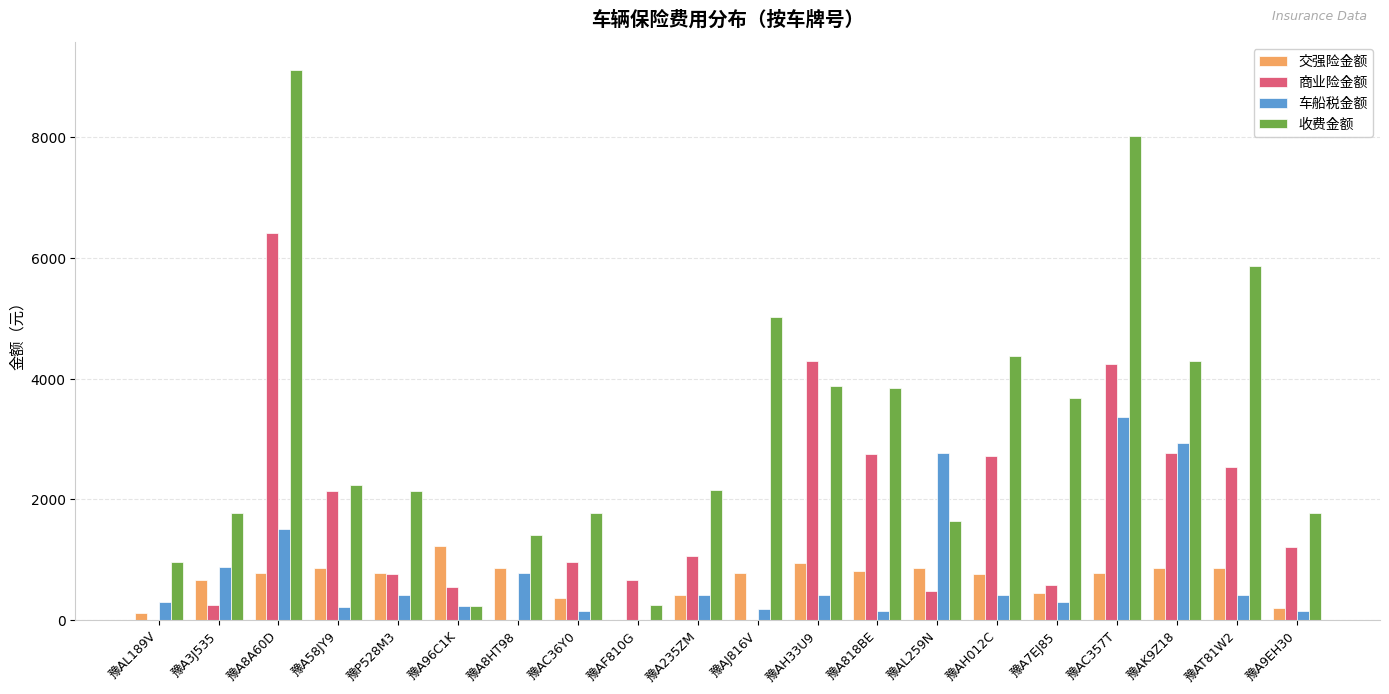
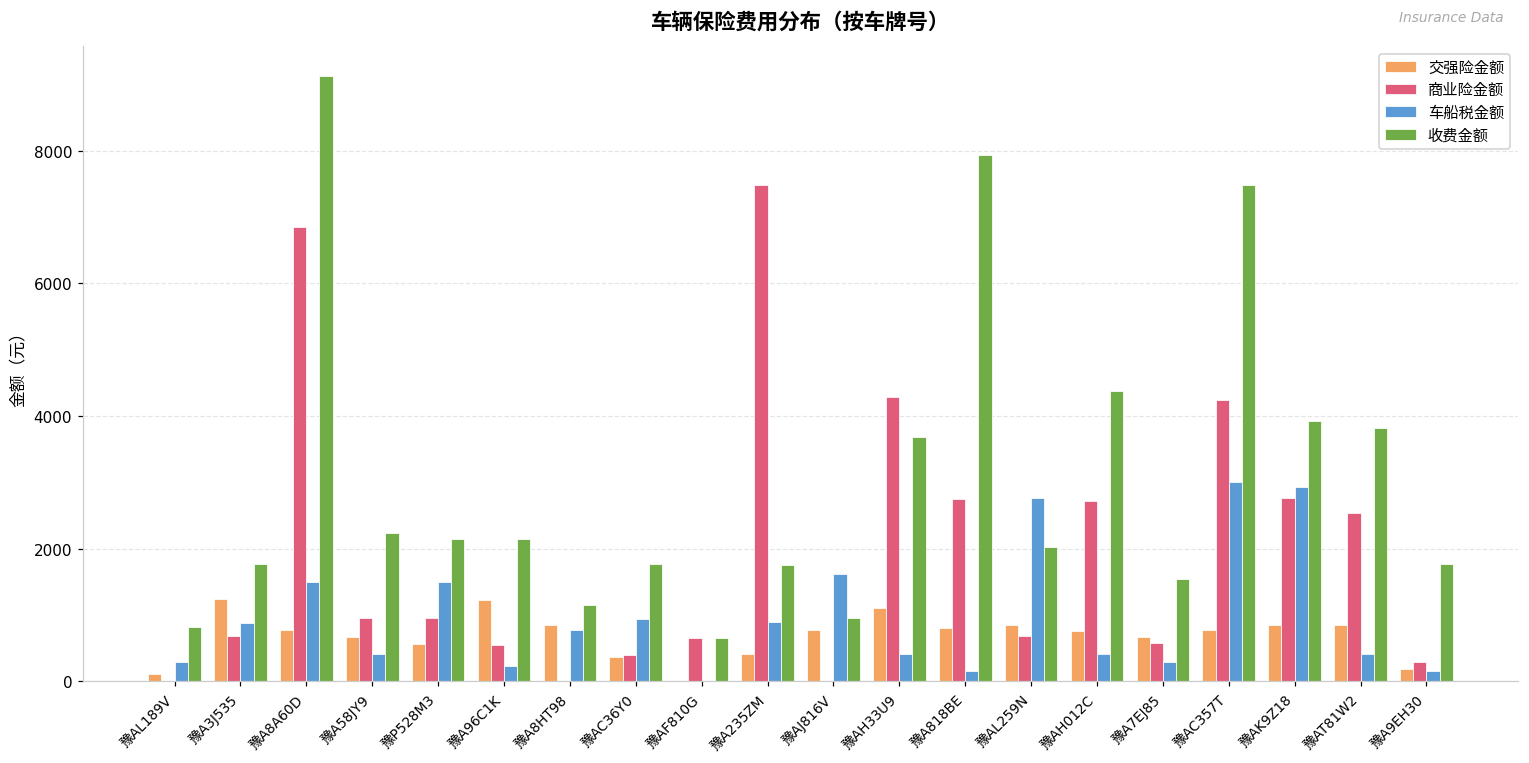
  {
    "交强险金额": {
      "豫AL189V": 100,
-     "豫A3J535": 700,
+     "豫A3J535": 1200,
      "豫A8A60D": 800,
-     "豫A58JY9": 900,
-     "豫P528M3": 800,
+     "豫A58JY9": 700,
+     "豫P528M3": 600,
      "豫A96C1K": 1200,
      "豫A8HT98": 900,
      "豫AC36Y0": 400,
      "豫AF810G": 0,
      "豫A235ZM": 400,
      "豫AJ816V": 800,
-     "豫AH33U9": 1000,
+     "豫AH33U9": 1100,
      "豫A818BE": 800,
      "豫AL259N": 900,
      "豫AH012C": 800,
-     "豫A7EJ85": 400,
+     "豫A7EJ85": 700,
      "豫AC357T": 800,
      "豫AK9Z18": 900,
      "豫AT81W2": 900,
      "豫A9EH30": 200
    },
    "商业险金额": {
      "豫AL189V": 0,
-     "豫A3J535": 200,
-     "豫A8A60D": 6400,
-     "豫A58JY9": 2100,
-     "豫P528M3": 800,
+     "豫A3J535": 700,
+     "豫A8A60D": 6900,
+     "豫A58JY9": 1000,
+     "豫P528M3": 1000,
      "豫A96C1K": 500,
      "豫A8HT98": 0,
-     "豫AC36Y0": 1000,
+     "豫AC36Y0": 400,
      "豫AF810G": 700,
-     "豫A235ZM": 1100,
+     "豫A235ZM": 7500,
      "豫AJ816V": 0,
      "豫AH33U9": 4300,
      "豫A818BE": 2700,
-     "豫AL259N": 500,
+     "豫AL259N": 700,
      "豫AH012C": 2700,
      "豫A7EJ85": 600,
      "豫AC357T": 4200,
      "豫AK9Z18": 2800,
      "豫AT81W2": 2500,
-     "豫A9EH30": 1200
+     "豫A9EH30": 300
    },
    "车船税金额": {
      "豫AL189V": 300,
      "豫A3J535": 900,
      "豫A8A60D": 1500,
-     "豫A58JY9": 200,
-     "豫P528M3": 400,
+     "豫A58JY9": 400,
+     "豫P528M3": 1500,
      "豫A96C1K": 200,
      "豫A8HT98": 800,
-     "豫AC36Y0": 200,
+     "豫AC36Y0": 900,
      "豫AF810G": 0,
-     "豫A235ZM": 400,
-     "豫AJ816V": 200,
+     "豫A235ZM": 900,
+     "豫AJ816V": 1600,
      "豫AH33U9": 400,
      "豫A818BE": 200,
      "豫AL259N": 2800,
      "豫AH012C": 400,
      "豫A7EJ85": 300,
-     "豫AC357T": 3400,
+     "豫AC357T": 3000,
      "豫AK9Z18": 2900,
      "豫AT81W2": 400,
      "豫A9EH30": 200
    },
    "收费金额": {
-     "豫AL189V": 1000,
+     "豫AL189V": 800,
      "豫A3J535": 1800,
      "豫A8A60D": 9100,
      "豫A58JY9": 2200,
      "豫P528M3": 2100,
-     "豫A96C1K": 200,
-     "豫A8HT98": 1400,
+     "豫A96C1K": 2100,
+     "豫A8HT98": 1200,
      "豫AC36Y0": 1800,
-     "豫AF810G": 200,
-     "豫A235ZM": 2100,
-     "豫AJ816V": 5000,
-     "豫AH33U9": 3900,
-     "豫A818BE": 3800,
-     "豫AL259N": 1600,
+     "豫AF810G": 700,
+     "豫A235ZM": 1700,
+     "豫AJ816V": 1000,
+     "豫AH33U9": 3700,
+     "豫A818BE": 7900,
+     "豫AL259N": 2000,
      "豫AH012C": 4400,
-     "豫A7EJ85": 3700,
-     "豫AC357T": 8000,
-     "豫AK9Z18": 4300,
-     "豫AT81W2": 5900,
+     "豫A7EJ85": 1500,
+     "豫AC357T": 7500,
+     "豫AK9Z18": 3900,
+     "豫AT81W2": 3800,
      "豫A9EH30": 1800
    }
  }
